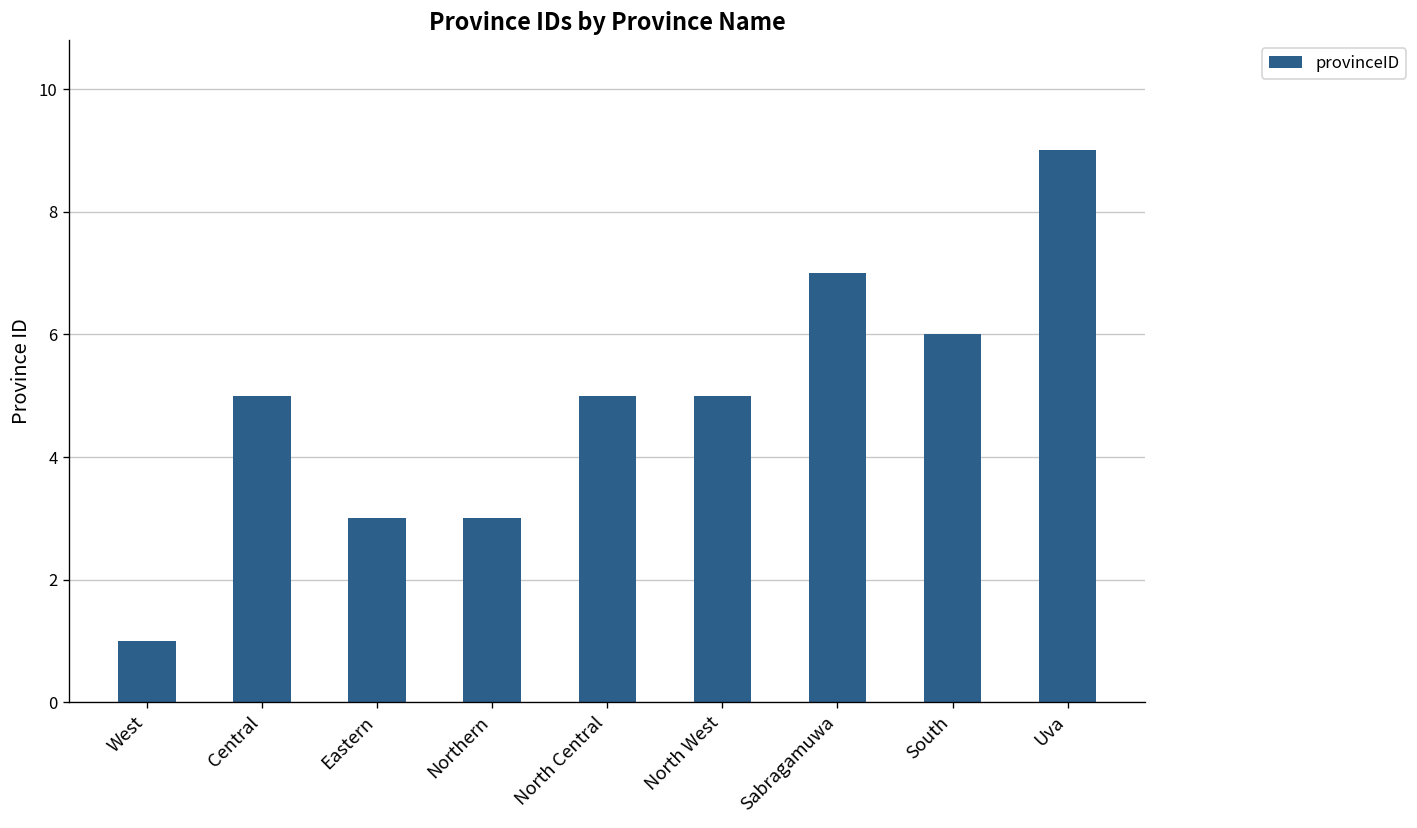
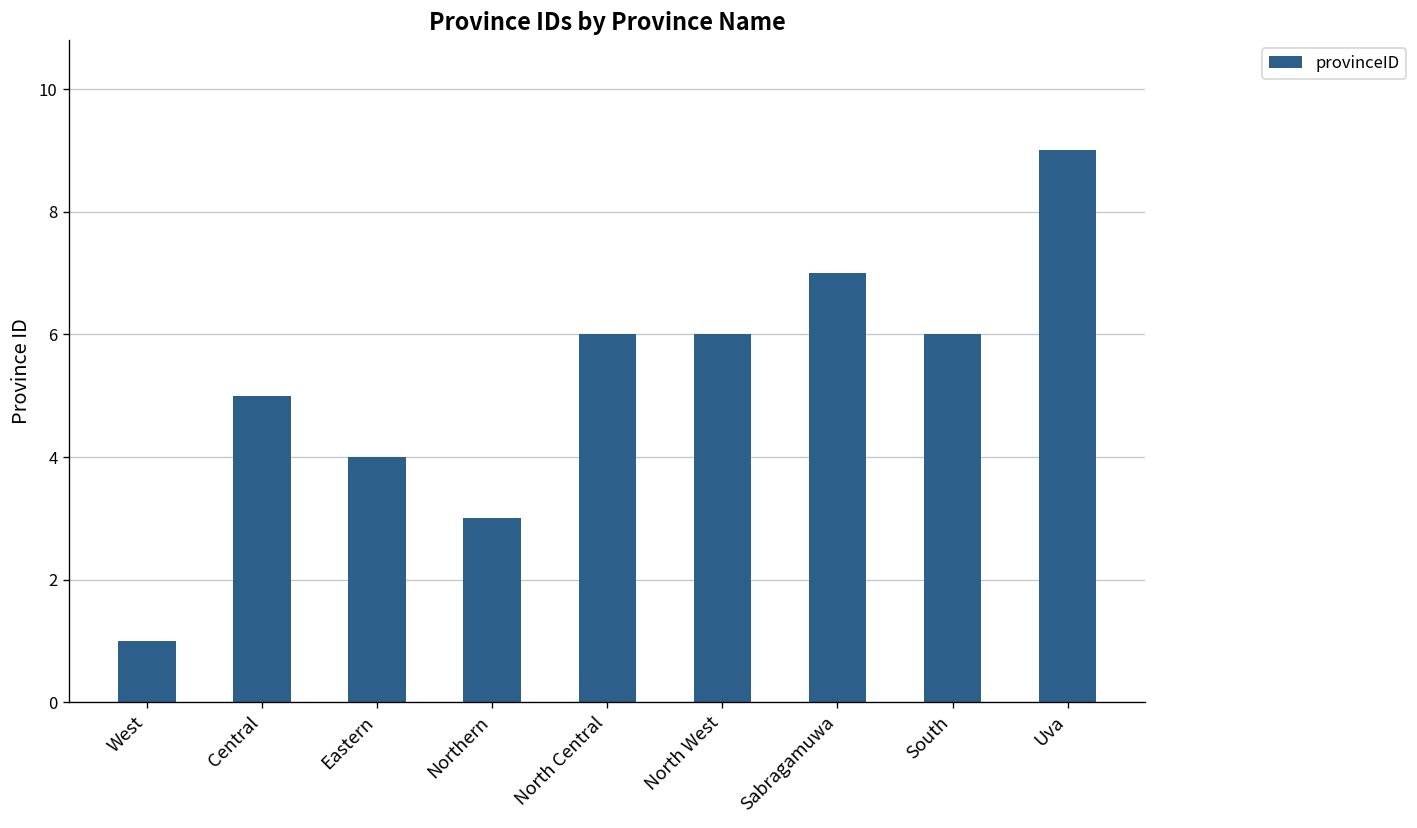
  {
    "West": 1,
    "Central": 5,
-   "Eastern": 3,
+   "Eastern": 4,
    "Northern": 3,
-   "North Central": 5,
-   "North West": 5,
+   "North Central": 6,
+   "North West": 6,
    "Sabragamuwa": 7,
    "South": 6,
    "Uva": 9
  }
